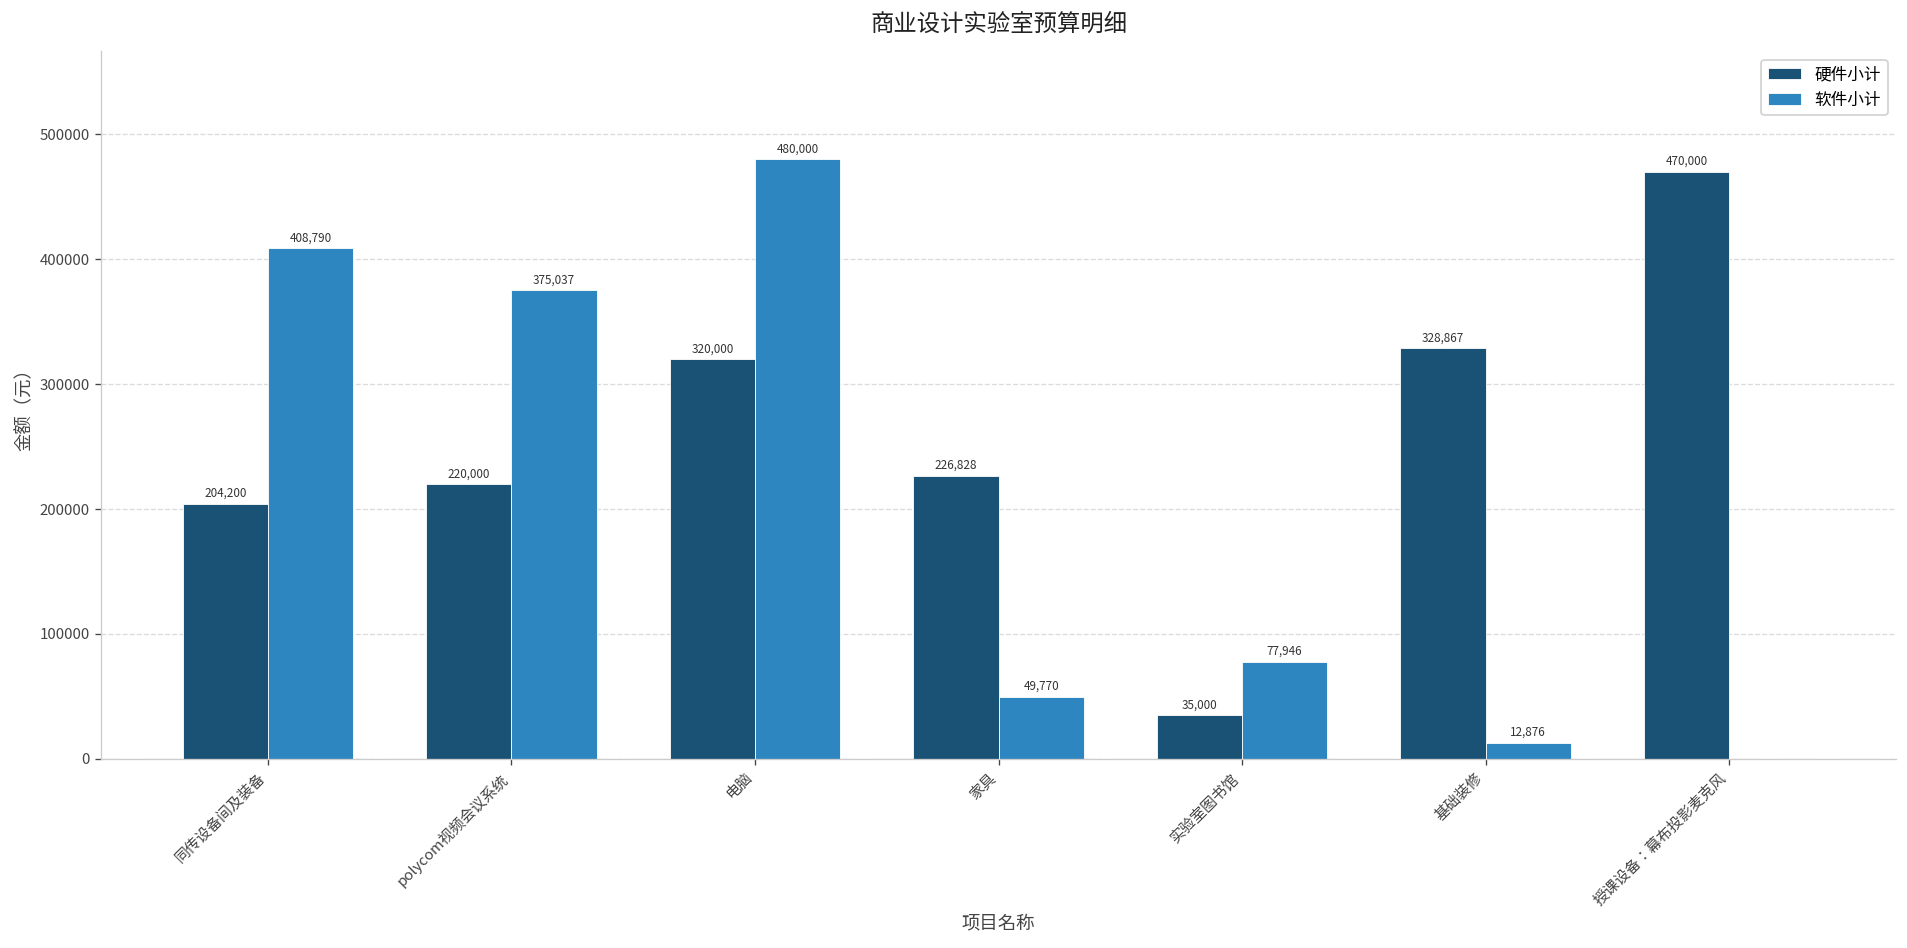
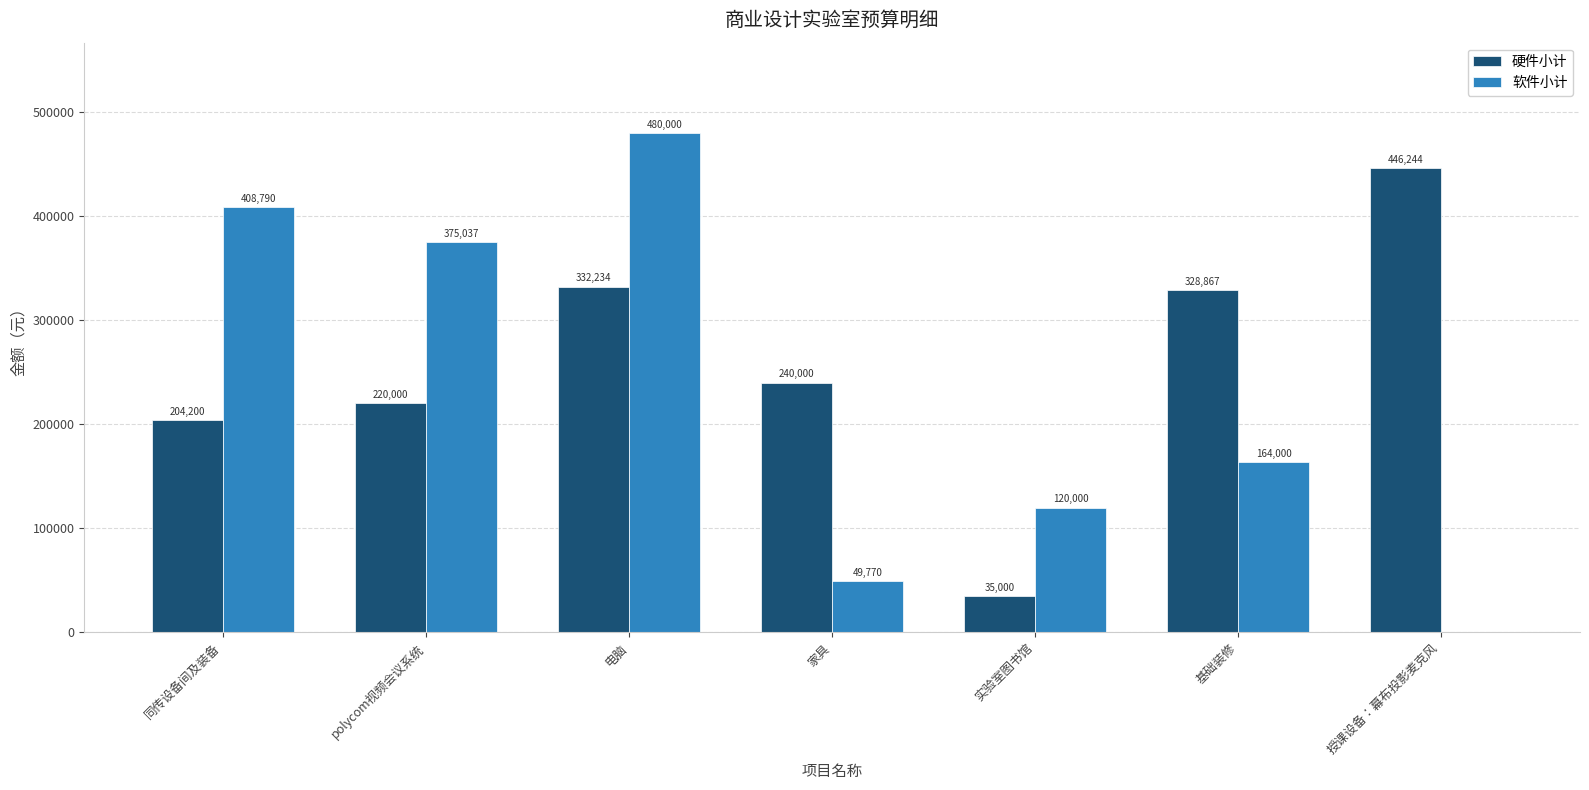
  {
    "硬件小计": {
      "同传设备间及装备": "204,200",
      "polycom视频会议系统": "220,000",
-     "电脑": "320,000",
-     "家具": "226,828",
+     "电脑": "332,234",
+     "家具": "240,000",
      "实验室图书馆": "35,000",
      "基础装修": "328,867",
-     "授课设备：幕布投影麦克风": "470,000"
+     "授课设备：幕布投影麦克风": "446,244"
    },
    "软件小计": {
      "同传设备间及装备": "408,790",
      "polycom视频会议系统": "375,037",
      "电脑": "480,000",
      "家具": "49,770",
-     "实验室图书馆": "77,946",
-     "基础装修": "12,876"
+     "实验室图书馆": "120,000",
+     "基础装修": "164,000"
    }
  }
